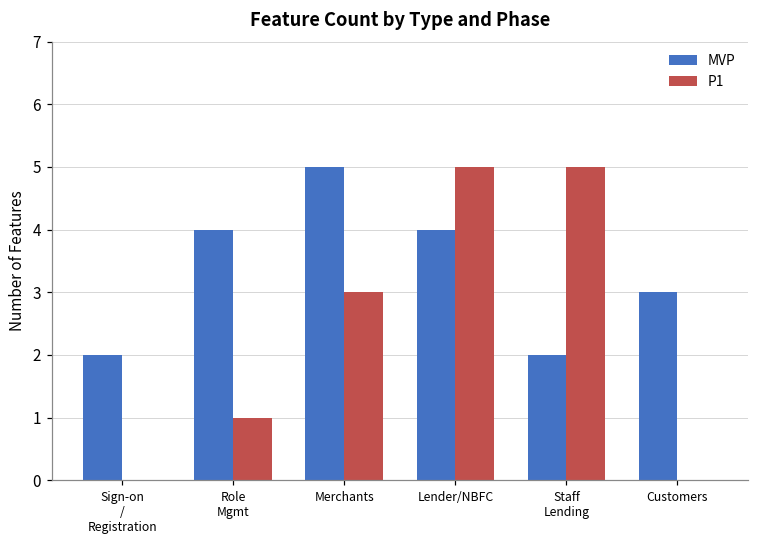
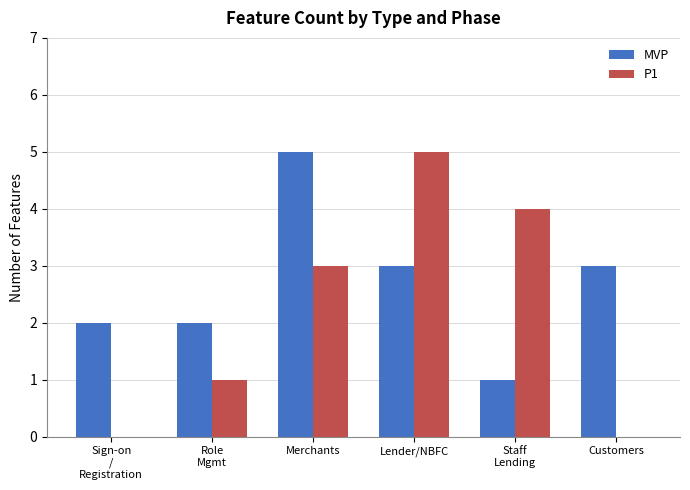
  {
    "MVP": {
      "Sign-on / Registration": 2,
-     "Role Mgmt": 4,
+     "Role Mgmt": 2,
      "Merchants": 5,
-     "Lender/NBFC": 4,
-     "Staff Lending": 2,
+     "Lender/NBFC": 3,
+     "Staff Lending": 1,
      "Customers": 3
    },
    "P1": {
      "Sign-on / Registration": 0,
      "Role Mgmt": 1,
      "Merchants": 3,
      "Lender/NBFC": 5,
-     "Staff Lending": 5,
+     "Staff Lending": 4,
      "Customers": 0
    }
  }
